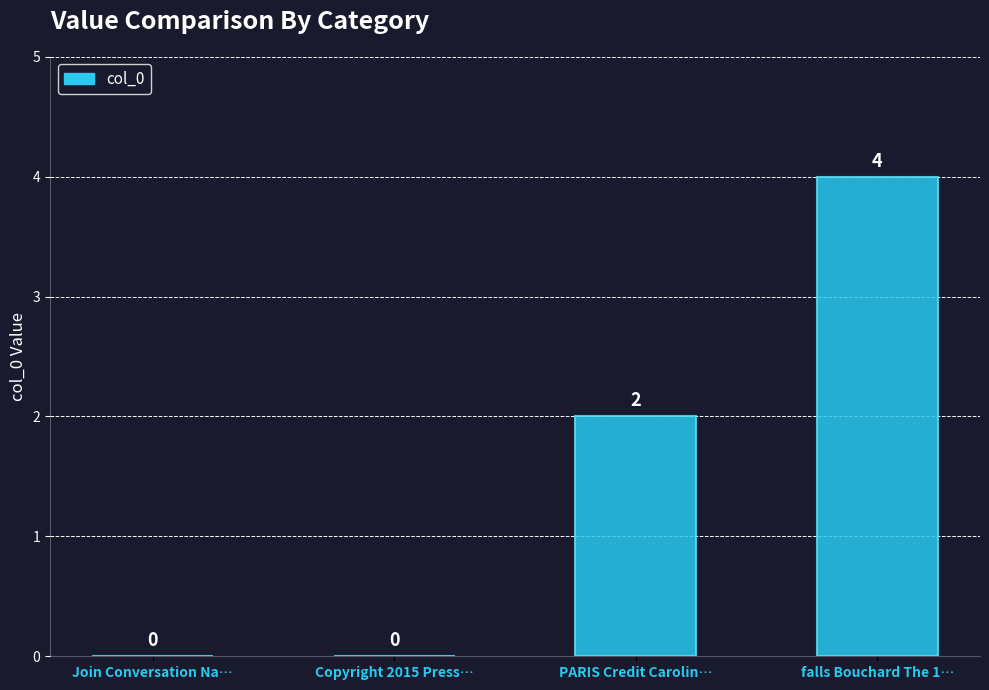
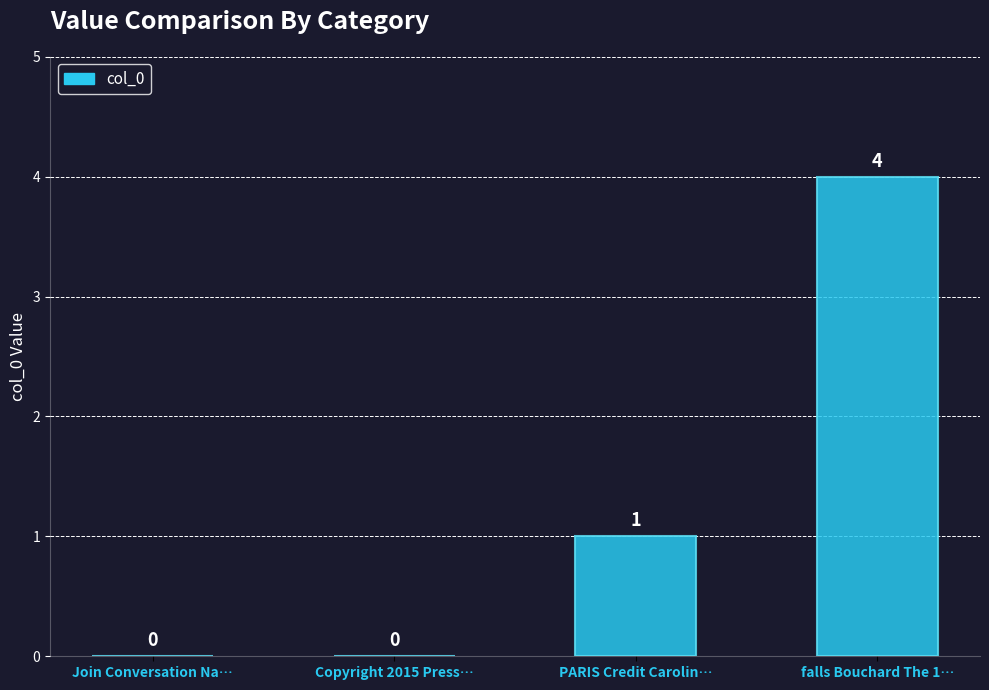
  {
    "Join Conversation Na…": 0,
    "Copyright 2015 Press…": 0,
-   "PARIS Credit Carolin…": 2,
+   "PARIS Credit Carolin…": 1,
    "falls Bouchard The 1…": 4
  }
